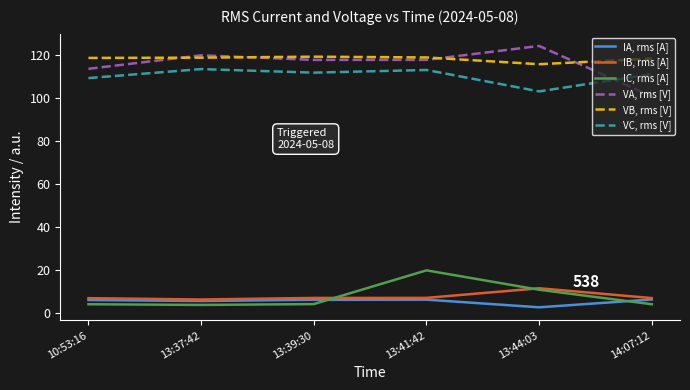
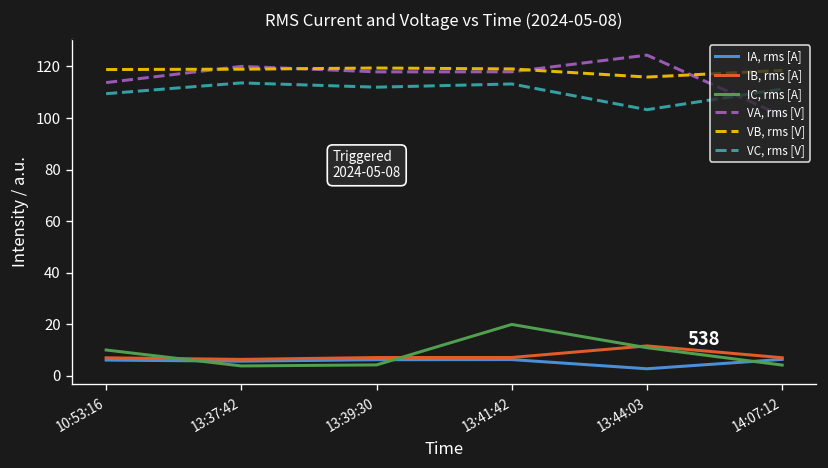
  {
    "IC, rms [A]": {
-     "10:53:16": 4,
+     "10:53:16": 10,
      "13:37:42": 4,
      "13:39:30": 4,
      "13:41:42": 20,
      "14:07:12": 4
    },
    "VA, rms [V]": {
      "10:53:16": 114,
      "13:39:30": 118,
      "13:44:03": 124
    },
    "VB, rms [V]": {
      "10:53:16": 119,
      "13:39:30": 119,
      "13:44:03": 116
    }
  }
